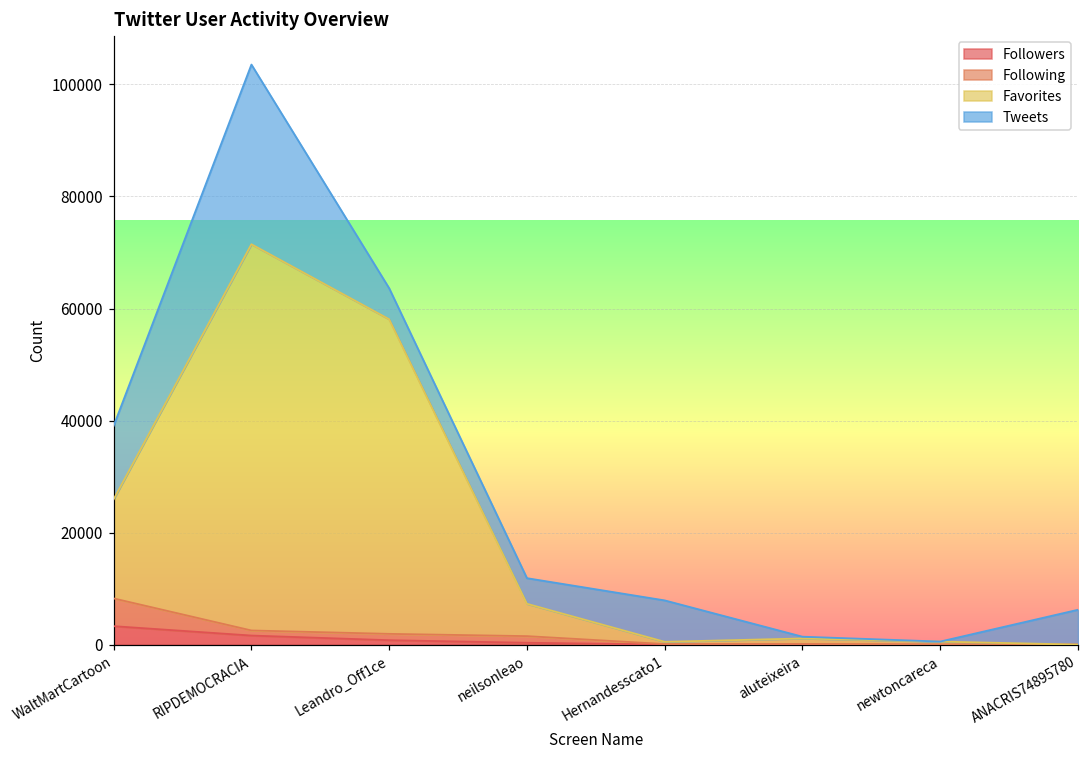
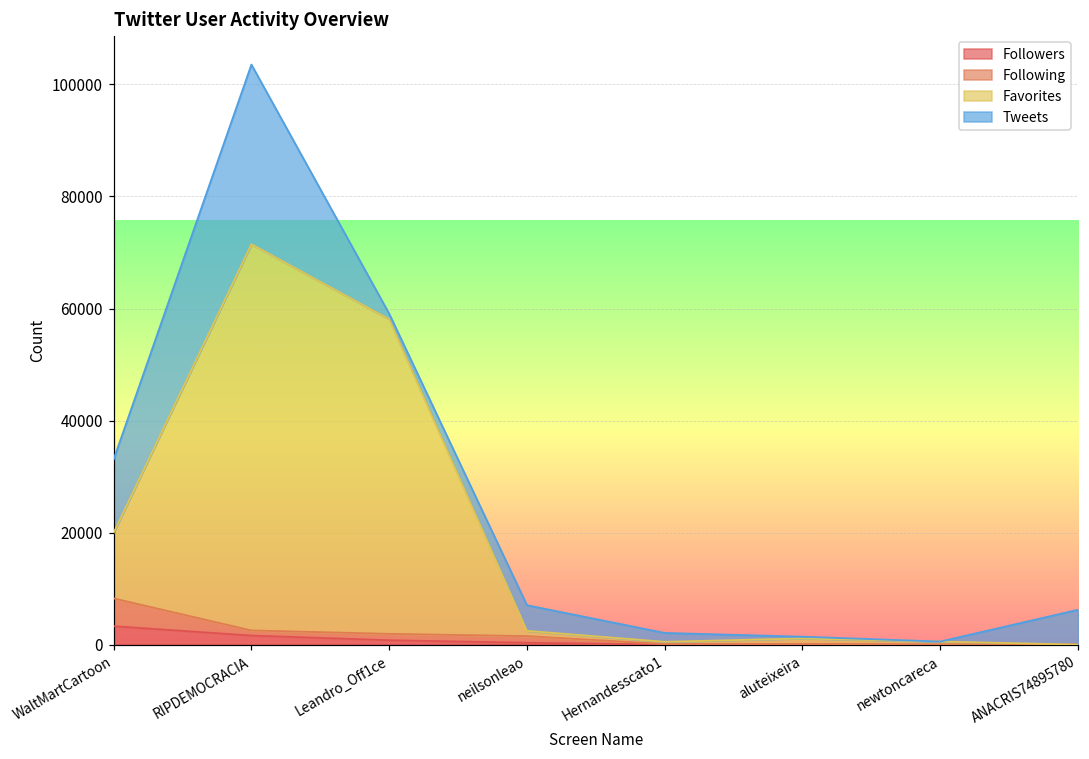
  {
    "Favorites": {
-     "WaltMartCartoon": 18000,
+     "WaltMartCartoon": 12000,
      "RIPDEMOCRACIA": 69000,
      "Leandro_Off1ce": 56000,
-     "neilsonleao": 6000
+     "neilsonleao": 1000
    },
    "Tweets": {
      "WaltMartCartoon": 13000,
      "RIPDEMOCRACIA": 32000,
-     "Leandro_Off1ce": 6000,
+     "Leandro_Off1ce": 1000,
      "neilsonleao": 5000,
-     "Hernandesscato1": 7000,
+     "Hernandesscato1": 2000,
      "ANACRIS74895780": 6000
    }
  }
